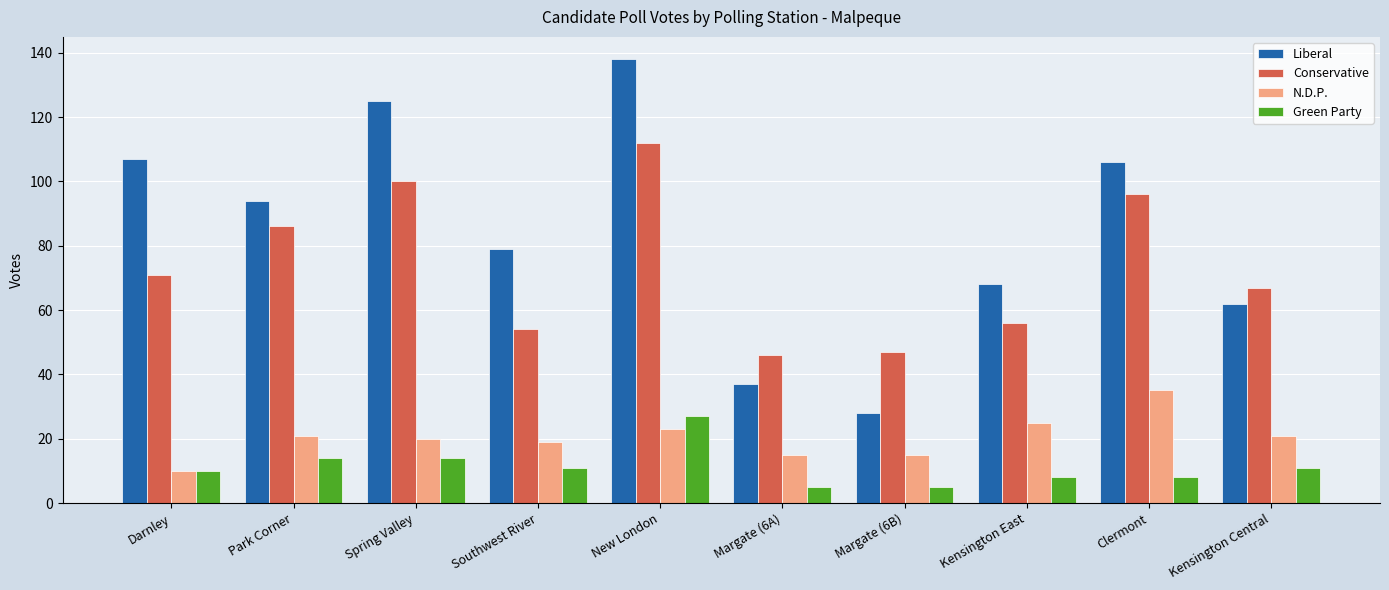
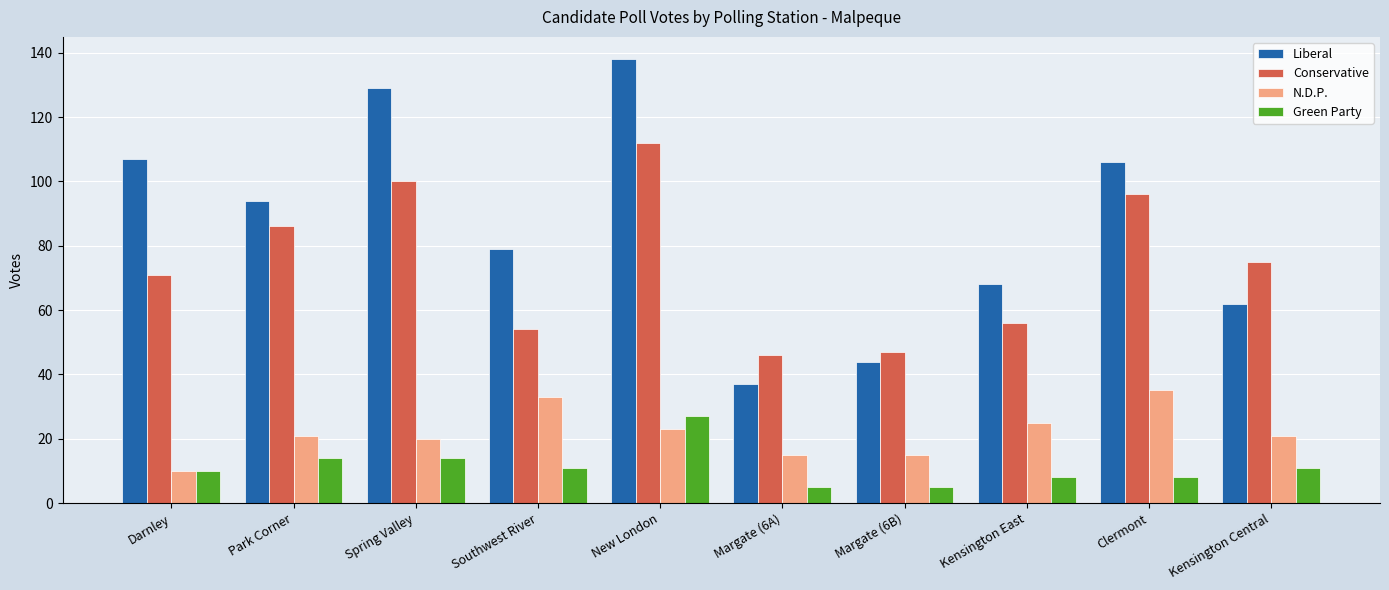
  {
    "Liberal": {
      "Darnley": 107,
      "Park Corner": 94,
-     "Spring Valley": 125,
+     "Spring Valley": 129,
      "Southwest River": 79,
      "New London": 138,
      "Margate (6A)": 37,
-     "Margate (6B)": 28,
+     "Margate (6B)": 44,
      "Kensington East": 68,
      "Clermont": 106,
      "Kensington Central": 62
    },
    "Conservative": {
      "Darnley": 71,
      "Park Corner": 86,
      "Spring Valley": 100,
      "Southwest River": 54,
      "New London": 112,
      "Margate (6A)": 46,
      "Margate (6B)": 47,
      "Kensington East": 56,
      "Clermont": 96,
-     "Kensington Central": 67
+     "Kensington Central": 75
    },
    "N.D.P.": {
      "Darnley": 10,
      "Park Corner": 21,
      "Spring Valley": 20,
-     "Southwest River": 19,
+     "Southwest River": 33,
      "New London": 23,
      "Margate (6A)": 15,
      "Margate (6B)": 15,
      "Kensington East": 25,
      "Clermont": 35,
      "Kensington Central": 21
    },
    "Green Party": {
      "Darnley": 10,
      "Park Corner": 14,
      "Spring Valley": 14,
      "Southwest River": 11,
      "New London": 27,
      "Margate (6A)": 5,
      "Margate (6B)": 5,
      "Kensington East": 8,
      "Clermont": 8,
      "Kensington Central": 11
    }
  }
